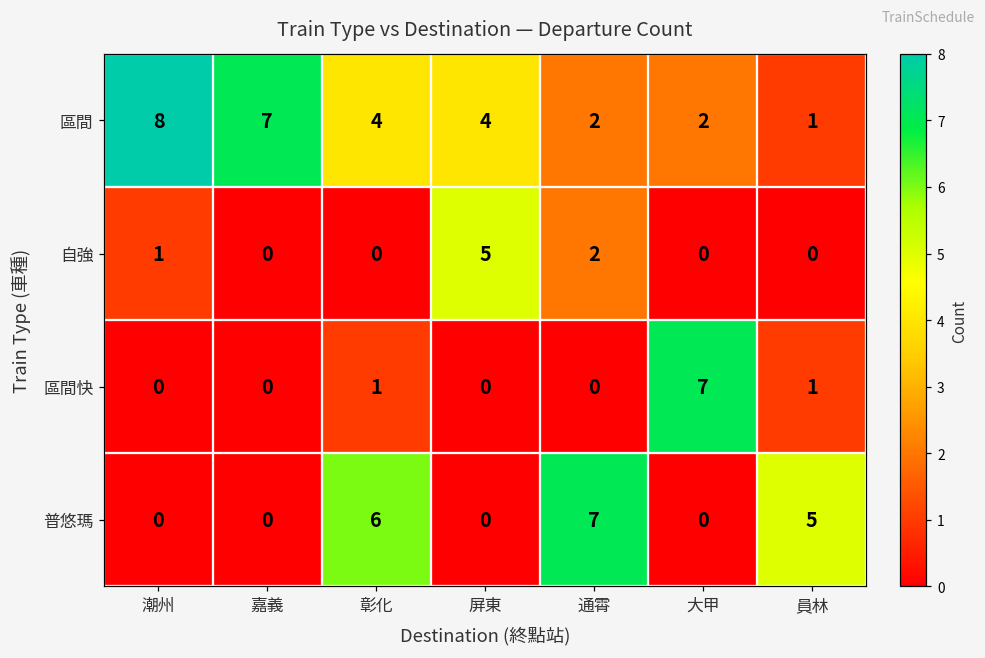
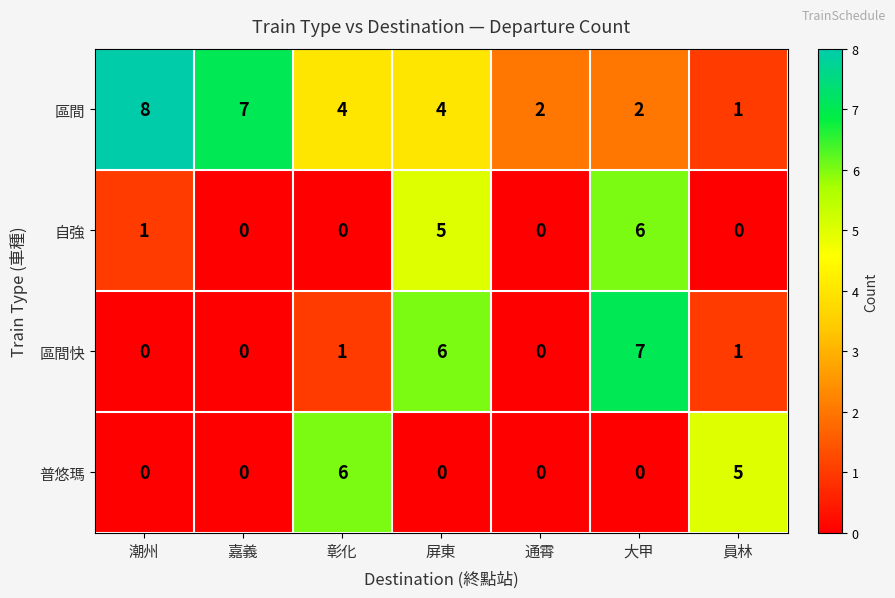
  {
    "區間": {
      "潮州": 8,
      "嘉義": 7,
      "彰化": 4,
      "屏東": 4,
      "通霄": 2,
      "大甲": 2,
      "員林": 1
    },
    "自強": {
      "潮州": 1,
      "嘉義": 0,
      "彰化": 0,
      "屏東": 5,
-     "通霄": 2,
-     "大甲": 0,
+     "通霄": 0,
+     "大甲": 6,
      "員林": 0
    },
    "區間快": {
      "潮州": 0,
      "嘉義": 0,
      "彰化": 1,
-     "屏東": 0,
+     "屏東": 6,
      "通霄": 0,
      "大甲": 7,
      "員林": 1
    },
    "普悠瑪": {
      "潮州": 0,
      "嘉義": 0,
      "彰化": 6,
      "屏東": 0,
-     "通霄": 7,
+     "通霄": 0,
      "大甲": 0,
      "員林": 5
    }
  }
